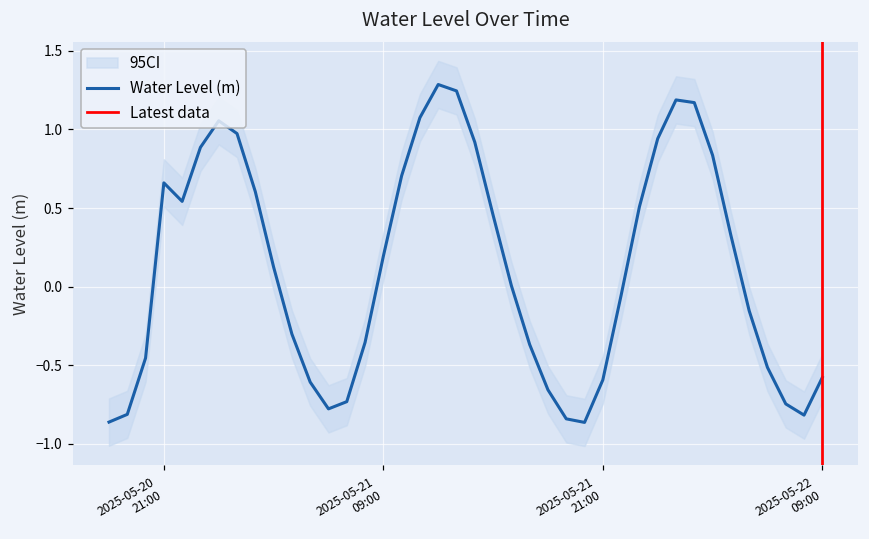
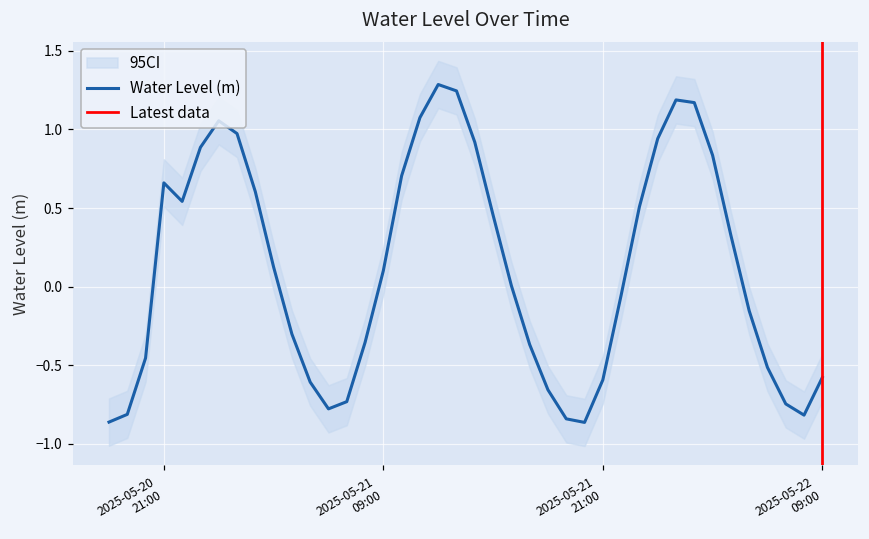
  {
    "Water Level (m)": {
      "2025-05-20 21:00": 0.66,
-     "2025-05-21 09:00": 0.19,
+     "2025-05-21 09:00": 0.10,
      "2025-05-21 21:00": -0.59,
      "2025-05-22 09:00": -0.58
    }
  }
